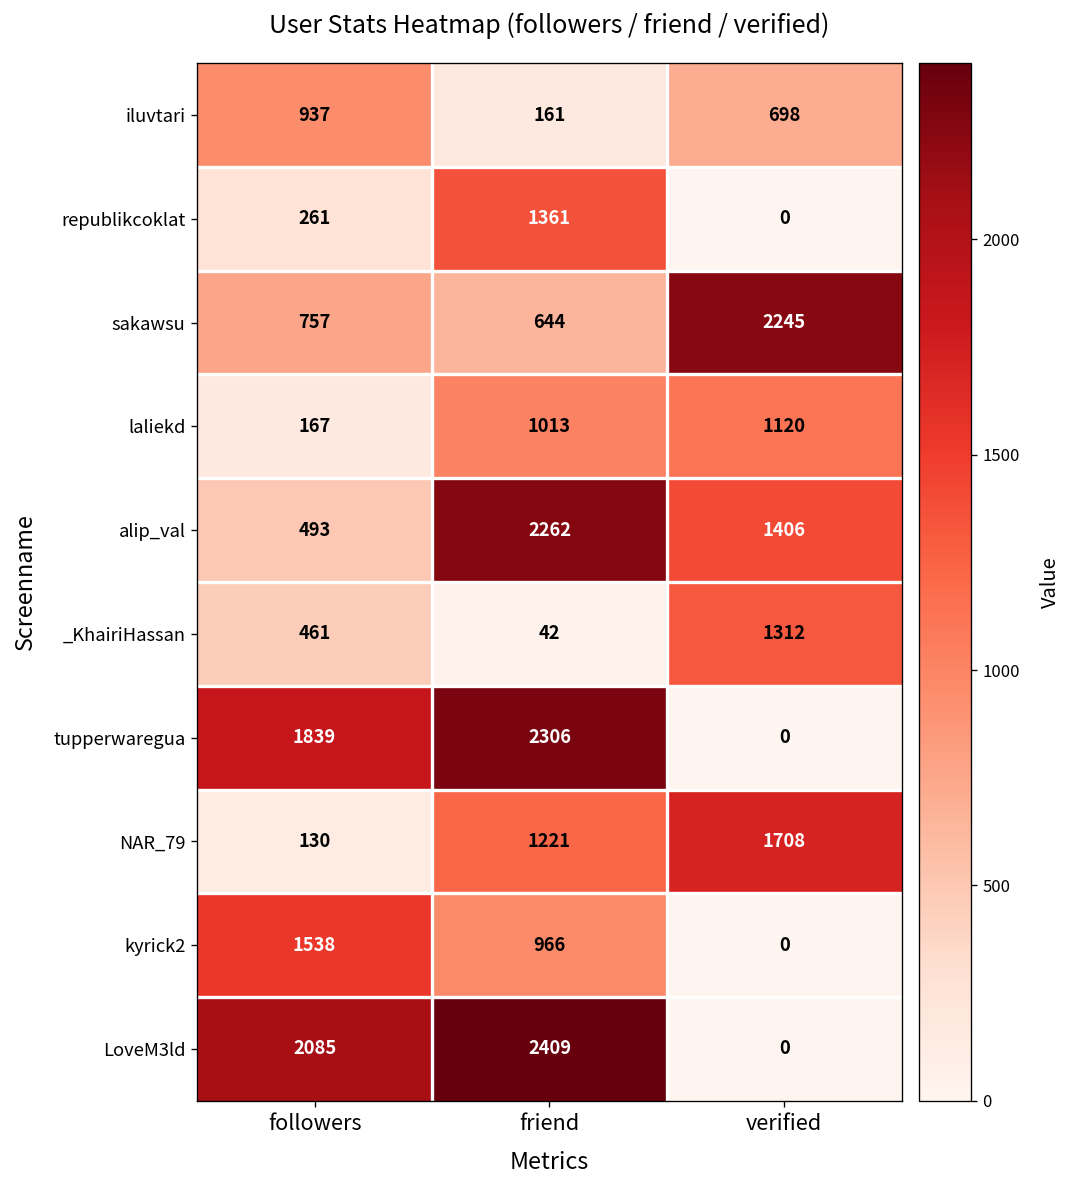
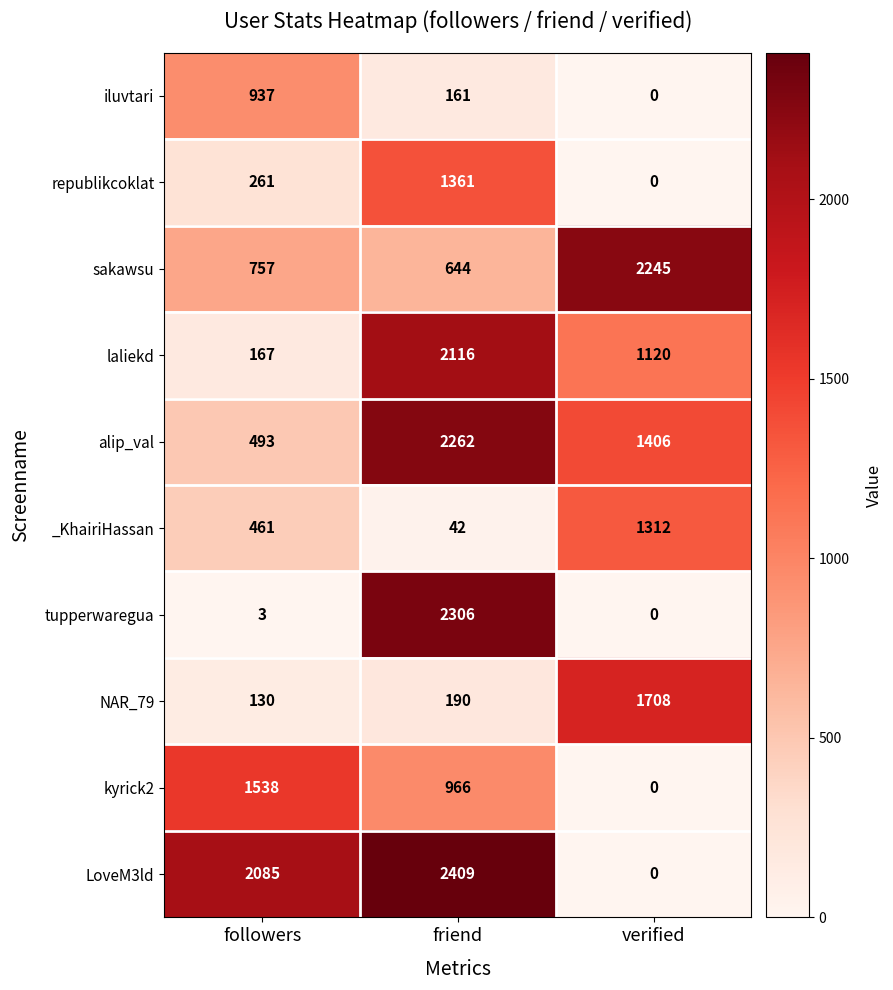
  {
    "iluvtari": {
      "followers": 937,
      "friend": 161,
-     "verified": 698
+     "verified": 0
    },
    "republikcoklat": {
      "followers": 261,
      "friend": 1361,
      "verified": 0
    },
    "sakawsu": {
      "followers": 757,
      "friend": 644,
      "verified": 2245
    },
    "laliekd": {
      "followers": 167,
-     "friend": 1013,
+     "friend": 2116,
      "verified": 1120
    },
    "alip_val": {
      "followers": 493,
      "friend": 2262,
      "verified": 1406
    },
    "_KhairiHassan": {
      "followers": 461,
      "friend": 42,
      "verified": 1312
    },
    "tupperwaregua": {
-     "followers": 1839,
+     "followers": 3,
      "friend": 2306,
      "verified": 0
    },
    "NAR_79": {
      "followers": 130,
-     "friend": 1221,
+     "friend": 190,
      "verified": 1708
    },
    "kyrick2": {
      "followers": 1538,
      "friend": 966,
      "verified": 0
    },
    "LoveM3ld": {
      "followers": 2085,
      "friend": 2409,
      "verified": 0
    }
  }
